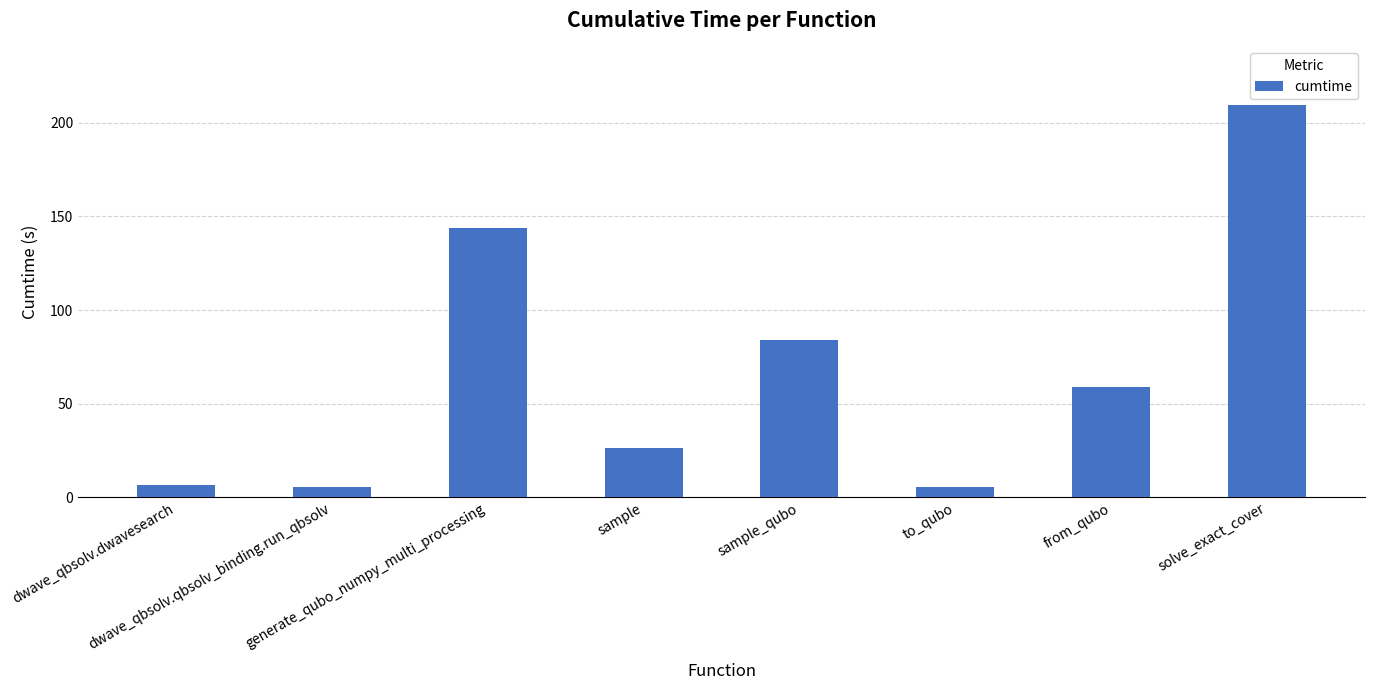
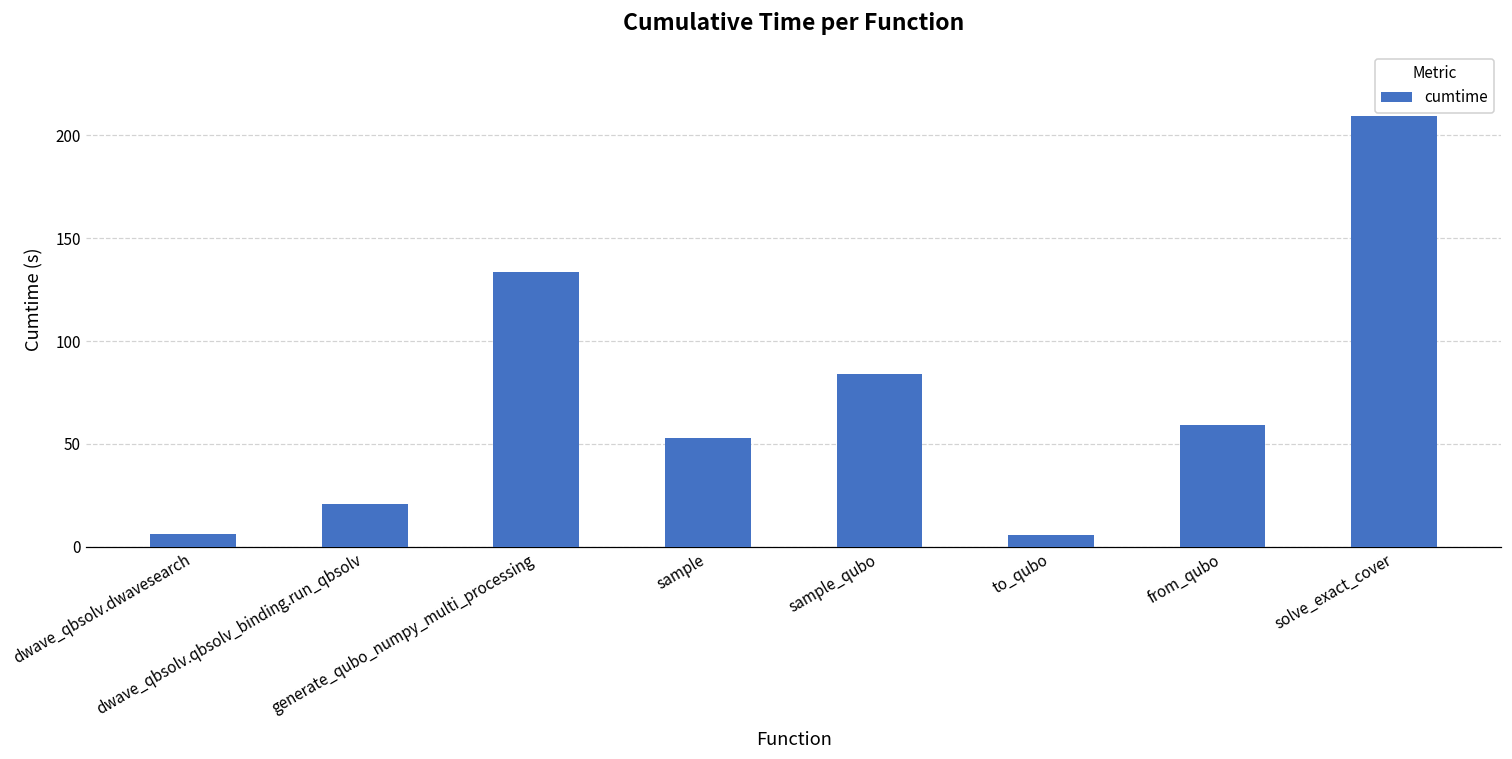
  {
    "dwave_qbsolv.dwavesearch": 6,
-   "dwave_qbsolv.qbsolv_binding.run_qbsolv": 5,
-   "generate_qubo_numpy_multi_processing": 144,
-   "sample": 26,
+   "dwave_qbsolv.qbsolv_binding.run_qbsolv": 21,
+   "generate_qubo_numpy_multi_processing": 133,
+   "sample": 53,
    "sample_qubo": 84,
    "to_qubo": 6,
    "from_qubo": 59,
    "solve_exact_cover": 209
  }
